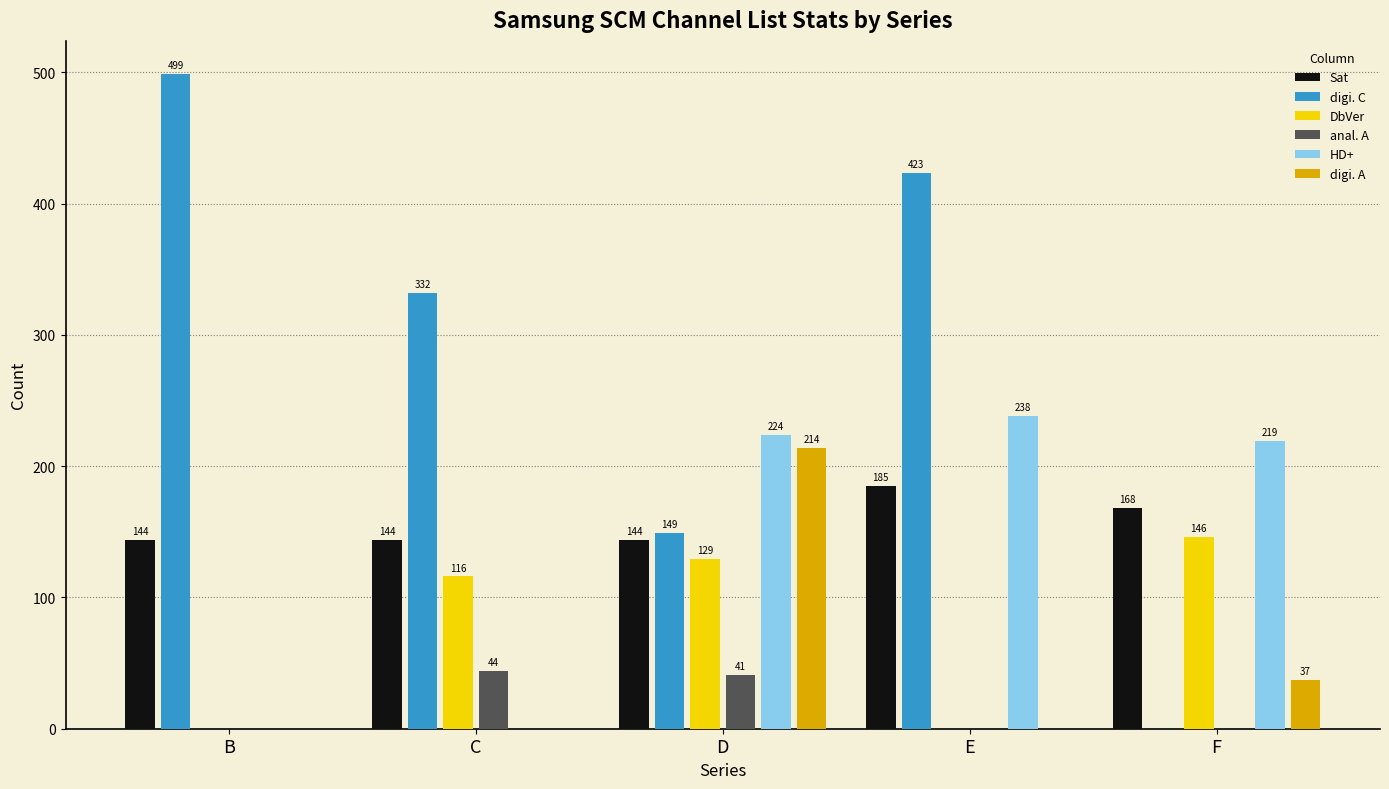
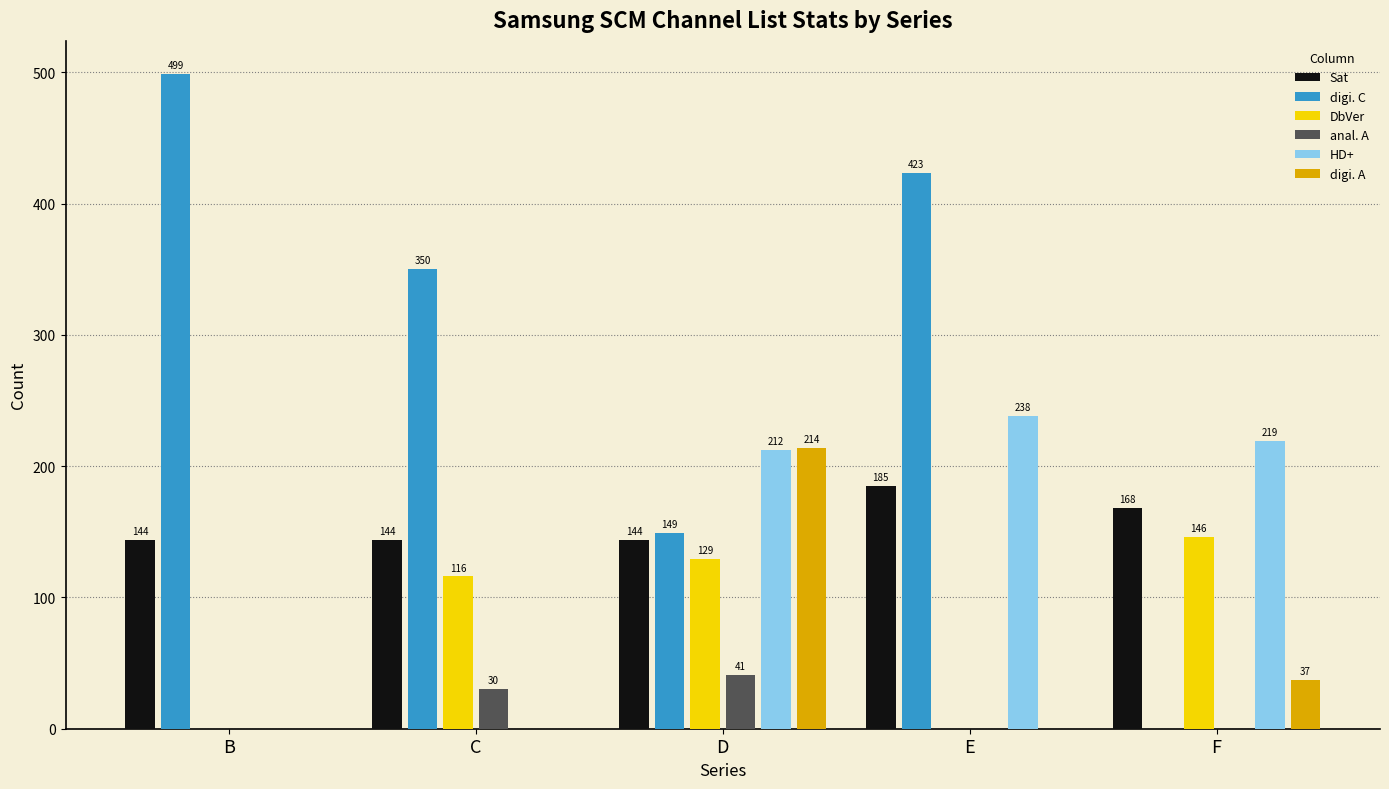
  {
    "Sat": {
      "B": 144,
      "C": 144,
      "D": 144,
      "E": 185,
      "F": 168
    },
    "digi. C": {
      "B": 499,
-     "C": 332,
+     "C": 350,
      "D": 149,
      "E": 423
    },
    "anal. A": {
-     "C": 44,
+     "C": 30,
      "D": 41
    },
    "HD+": {
-     "D": 224,
+     "D": 212,
      "E": 238,
      "F": 219
    }
  }
